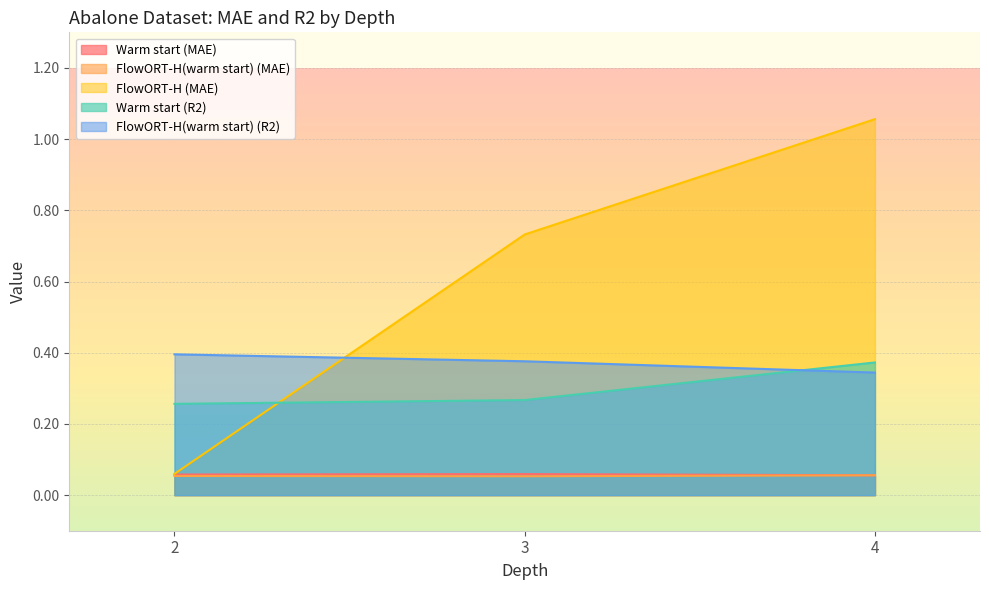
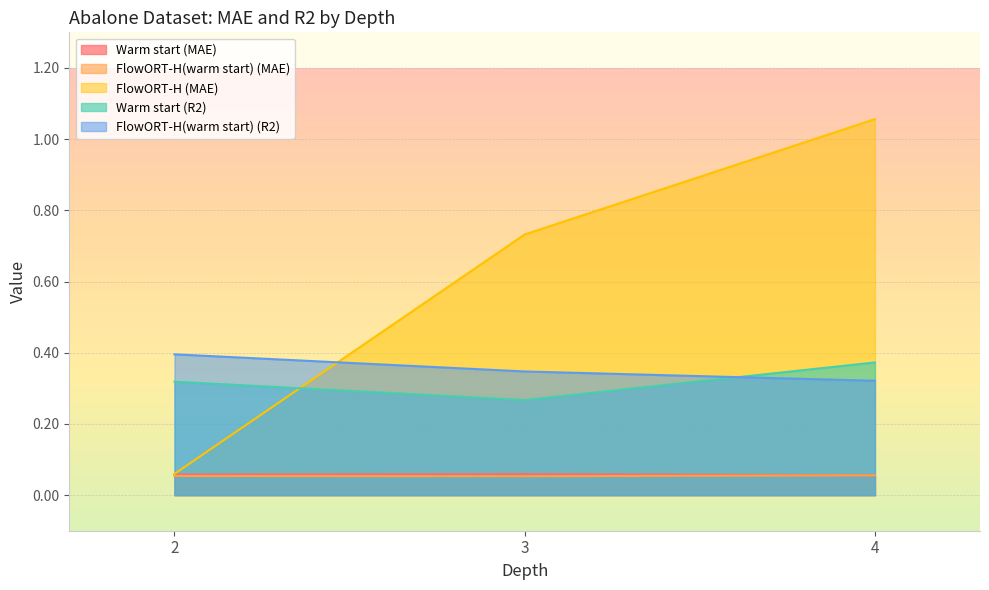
  {
    "Warm start (R2)": {
-     "2": 0.26,
+     "2": 0.32,
      "3": 0.27,
      "4": 0.37
    },
    "FlowORT-H(warm start) (R2)": {
      "2": 0.40,
-     "3": 0.38,
-     "4": 0.34
+     "3": 0.35,
+     "4": 0.32
    }
  }
